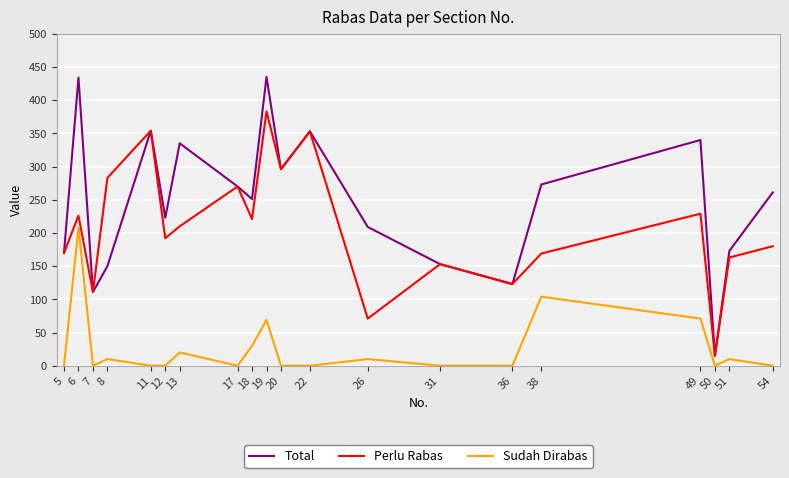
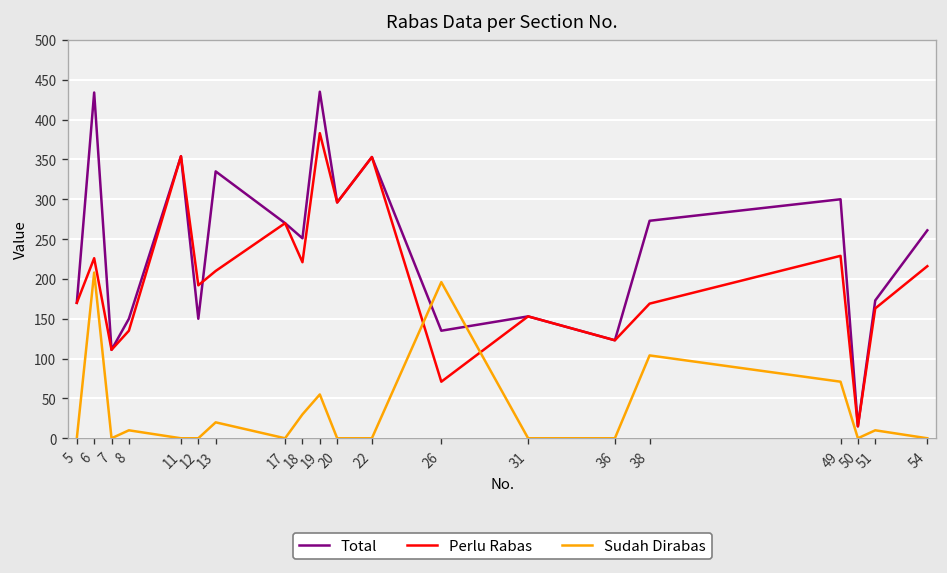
  {
    "Total": {
      "6": 430,
      "8": 150,
-     "12": 220,
+     "12": 150,
      "13": 340,
      "18": 250,
      "19": 440,
-     "26": 210,
+     "26": 140,
      "38": 270,
-     "49": 340,
+     "49": 300,
      "51": 170,
      "54": 260
    },
    "Perlu Rabas": {
      "6": 230,
-     "8": 280,
+     "8": 140,
      "12": 190,
      "13": 210,
      "18": 220,
      "19": 380,
      "26": 70,
      "38": 170,
      "49": 230,
      "51": 160,
-     "54": 180
+     "54": 220
    },
    "Sudah Dirabas": {
      "5": 0,
      "6": 210,
      "7": 0,
      "8": 10,
      "11": 0,
      "12": 0,
      "13": 20,
      "17": 0,
      "18": 30,
-     "19": 70,
+     "19": 60,
      "20": 0,
      "22": 0,
-     "26": 10,
+     "26": 200,
      "31": 0,
      "36": 0,
      "38": 100,
      "49": 70,
      "50": 0,
      "51": 10,
      "54": 0
    }
  }
